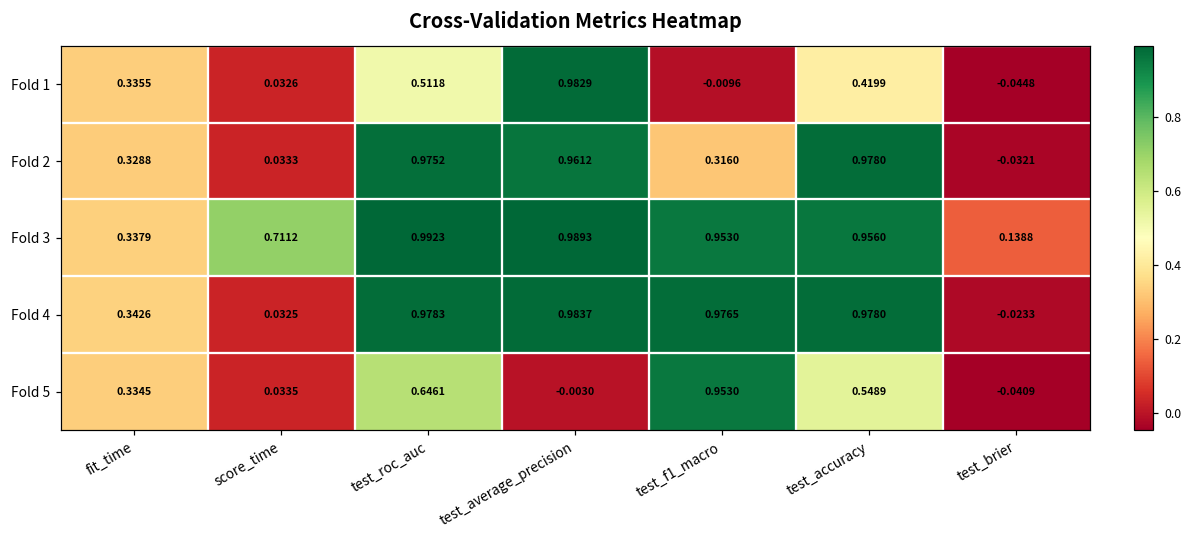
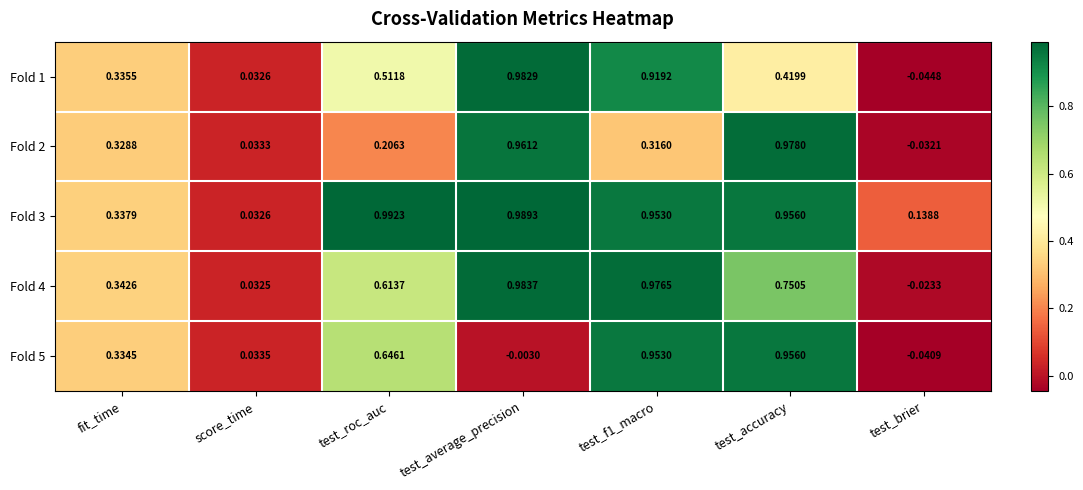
  {
    "Fold 1": {
      "fit_time": 0.3355,
      "score_time": 0.0326,
      "test_roc_auc": 0.5118,
      "test_average_precision": 0.9829,
-     "test_f1_macro": -0.0096,
+     "test_f1_macro": 0.9192,
      "test_accuracy": 0.4199,
      "test_brier": -0.0448
    },
    "Fold 2": {
      "fit_time": 0.3288,
      "score_time": 0.0333,
-     "test_roc_auc": 0.9752,
+     "test_roc_auc": 0.2063,
      "test_average_precision": 0.9612,
      "test_f1_macro": 0.3160,
      "test_accuracy": 0.9780,
      "test_brier": -0.0321
    },
    "Fold 3": {
      "fit_time": 0.3379,
-     "score_time": 0.7112,
+     "score_time": 0.0326,
      "test_roc_auc": 0.9923,
      "test_average_precision": 0.9893,
      "test_f1_macro": 0.9530,
      "test_accuracy": 0.9560,
      "test_brier": 0.1388
    },
    "Fold 4": {
      "fit_time": 0.3426,
      "score_time": 0.0325,
-     "test_roc_auc": 0.9783,
+     "test_roc_auc": 0.6137,
      "test_average_precision": 0.9837,
      "test_f1_macro": 0.9765,
-     "test_accuracy": 0.9780,
+     "test_accuracy": 0.7505,
      "test_brier": -0.0233
    },
    "Fold 5": {
      "fit_time": 0.3345,
      "score_time": 0.0335,
      "test_roc_auc": 0.6461,
      "test_average_precision": -0.0030,
      "test_f1_macro": 0.9530,
-     "test_accuracy": 0.5489,
+     "test_accuracy": 0.9560,
      "test_brier": -0.0409
    }
  }
